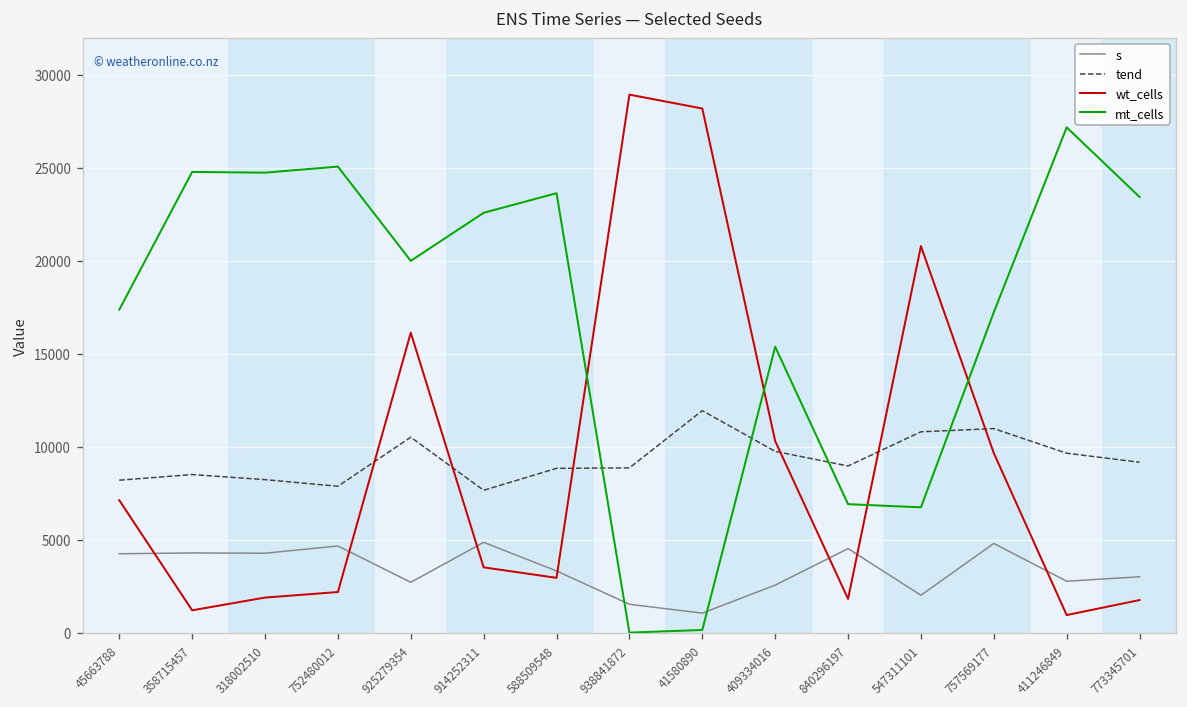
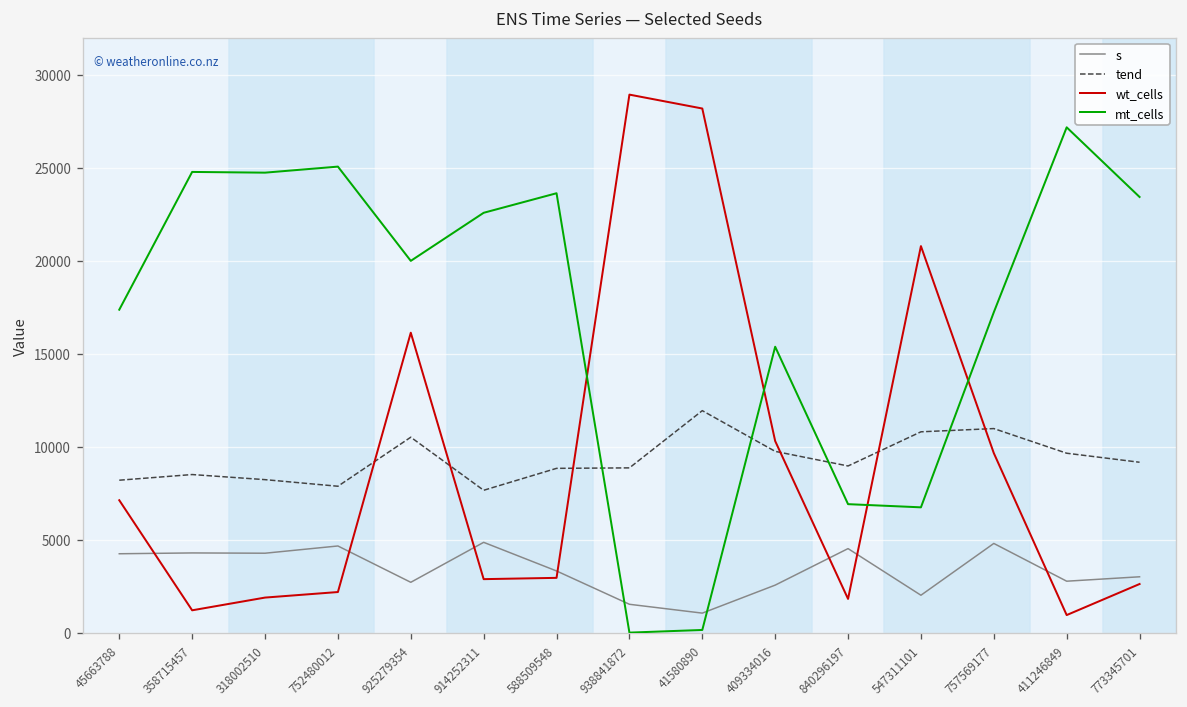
  {
    "s": {
      "45663788": 4300,
      "358715457": 4300,
      "318002510": 4300,
      "752480012": 4700,
      "925279354": 2700,
      "914252311": 4900,
      "588509548": 3300,
      "938841872": 1500,
      "41580890": 1100,
      "409334016": 2600,
      "840296197": 4500,
      "547311101": 2000,
      "757569177": 4800,
      "411246849": 2800,
      "773345701": 3000
    },
    "tend": {
      "45663788": 8200,
      "358715457": 8500,
      "318002510": 8200,
      "752480012": 7900,
      "925279354": 10500,
      "914252311": 7700,
      "588509548": 8800,
      "938841872": 8900,
      "41580890": 11900,
      "409334016": 9800,
      "840296197": 9000,
      "547311101": 10800,
      "757569177": 11000,
      "411246849": 9700,
      "773345701": 9200
    },
    "wt_cells": {
      "45663788": 7100,
      "358715457": 1200,
      "318002510": 1900,
      "752480012": 2200,
      "925279354": 16100,
-     "914252311": 3500,
+     "914252311": 2900,
      "588509548": 3000,
      "938841872": 28900,
      "41580890": 28200,
      "409334016": 10300,
      "840296197": 1800,
      "547311101": 20800,
      "757569177": 9700,
      "411246849": 1000,
-     "773345701": 1800
+     "773345701": 2600
    },
    "mt_cells": {
      "45663788": 17400,
      "358715457": 24800,
      "318002510": 24700,
      "752480012": 25100,
      "925279354": 20000,
      "914252311": 22600,
      "588509548": 23600,
      "938841872": 0,
      "41580890": 200,
      "409334016": 15400,
      "840296197": 6900,
      "547311101": 6800,
      "757569177": 17200,
      "411246849": 27200,
      "773345701": 23400
    }
  }
